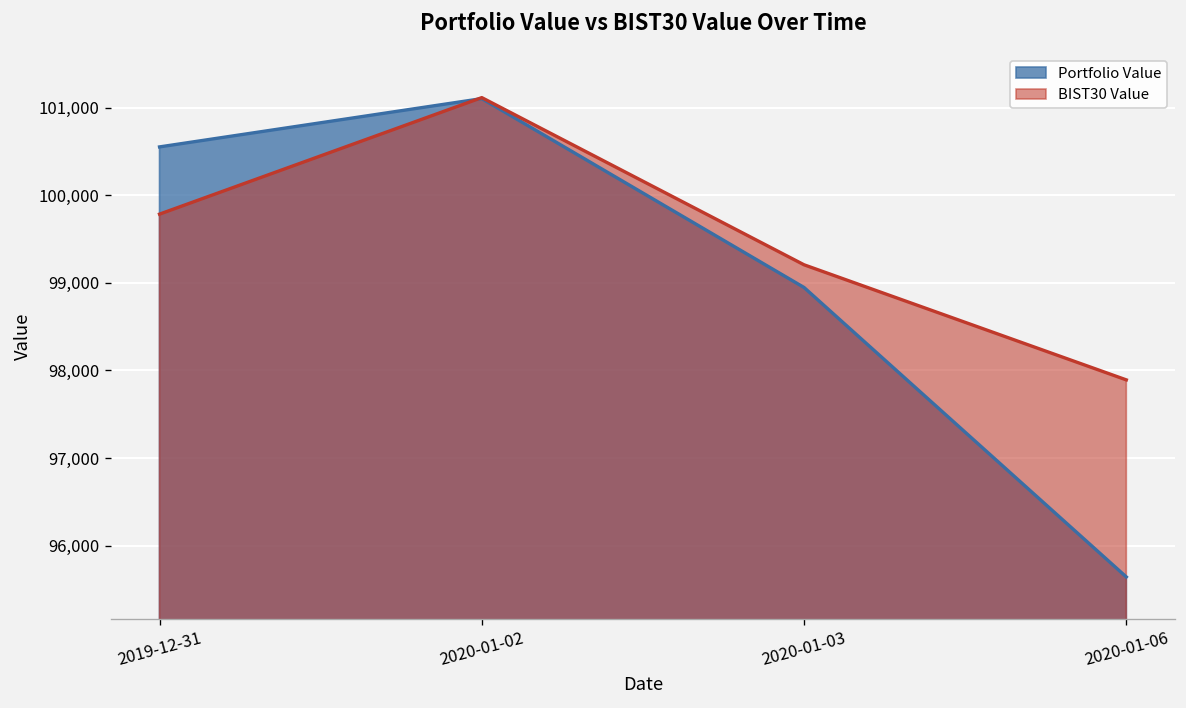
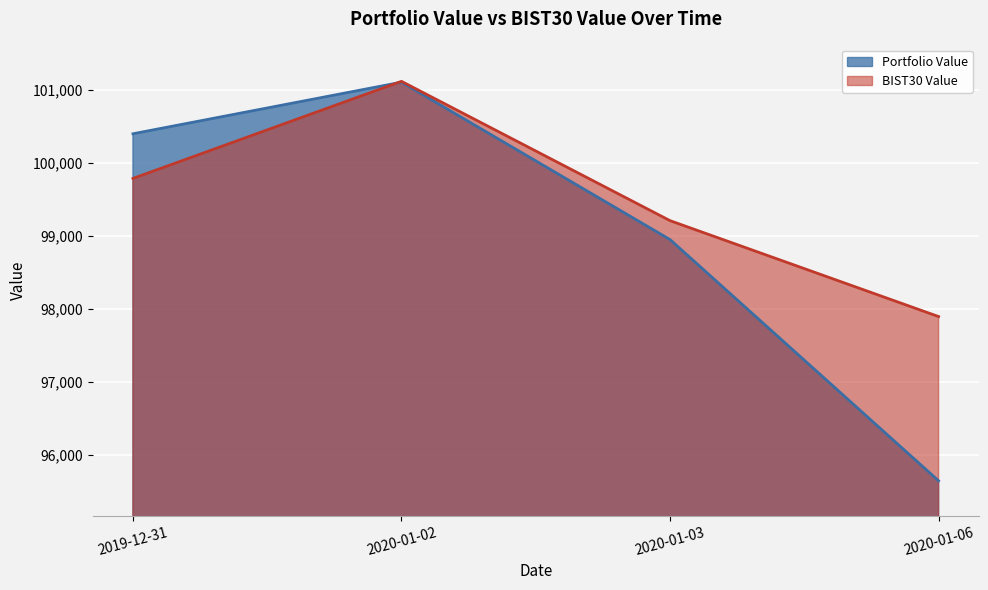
  {
    "Portfolio Value": {
-     "2019-12-31": "100,600",
+     "2019-12-31": "100,400",
      "2020-01-03": "98,900",
      "2020-01-06": "95,600"
    },
    "BIST30 Value": {
      "2019-12-31": "99,800",
      "2020-01-03": "99,200",
      "2020-01-06": "97,900"
    }
  }
